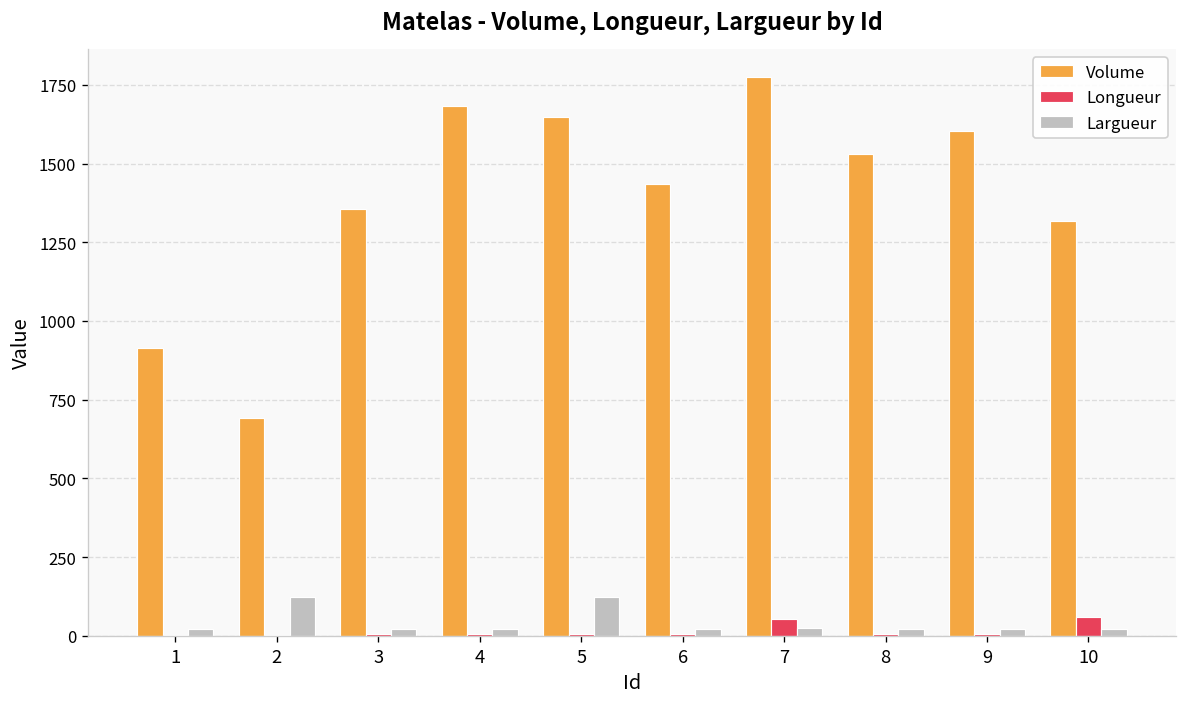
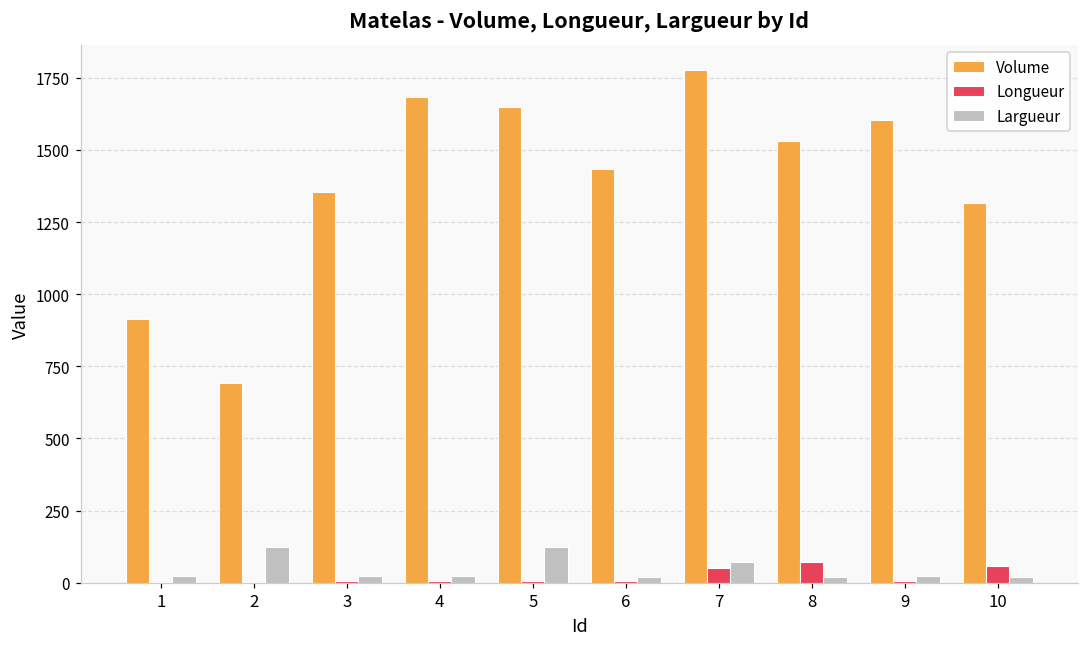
  {
    "Volume": {
      "1": 910,
      "2": 690,
      "3": 1360,
      "4": 1680,
      "5": 1650,
      "6": 1430,
      "7": 1780,
      "8": 1530,
      "9": 1600,
      "10": 1320
    },
    "Longueur": {
      "7": 50,
-     "8": 10,
+     "8": 70,
      "10": 60
    },
    "Largueur": {
      "1": 20,
      "2": 120,
      "3": 20,
      "4": 20,
      "5": 120,
      "6": 20,
-     "7": 20,
+     "7": 70,
      "8": 20,
      "9": 20,
      "10": 20
    }
  }
